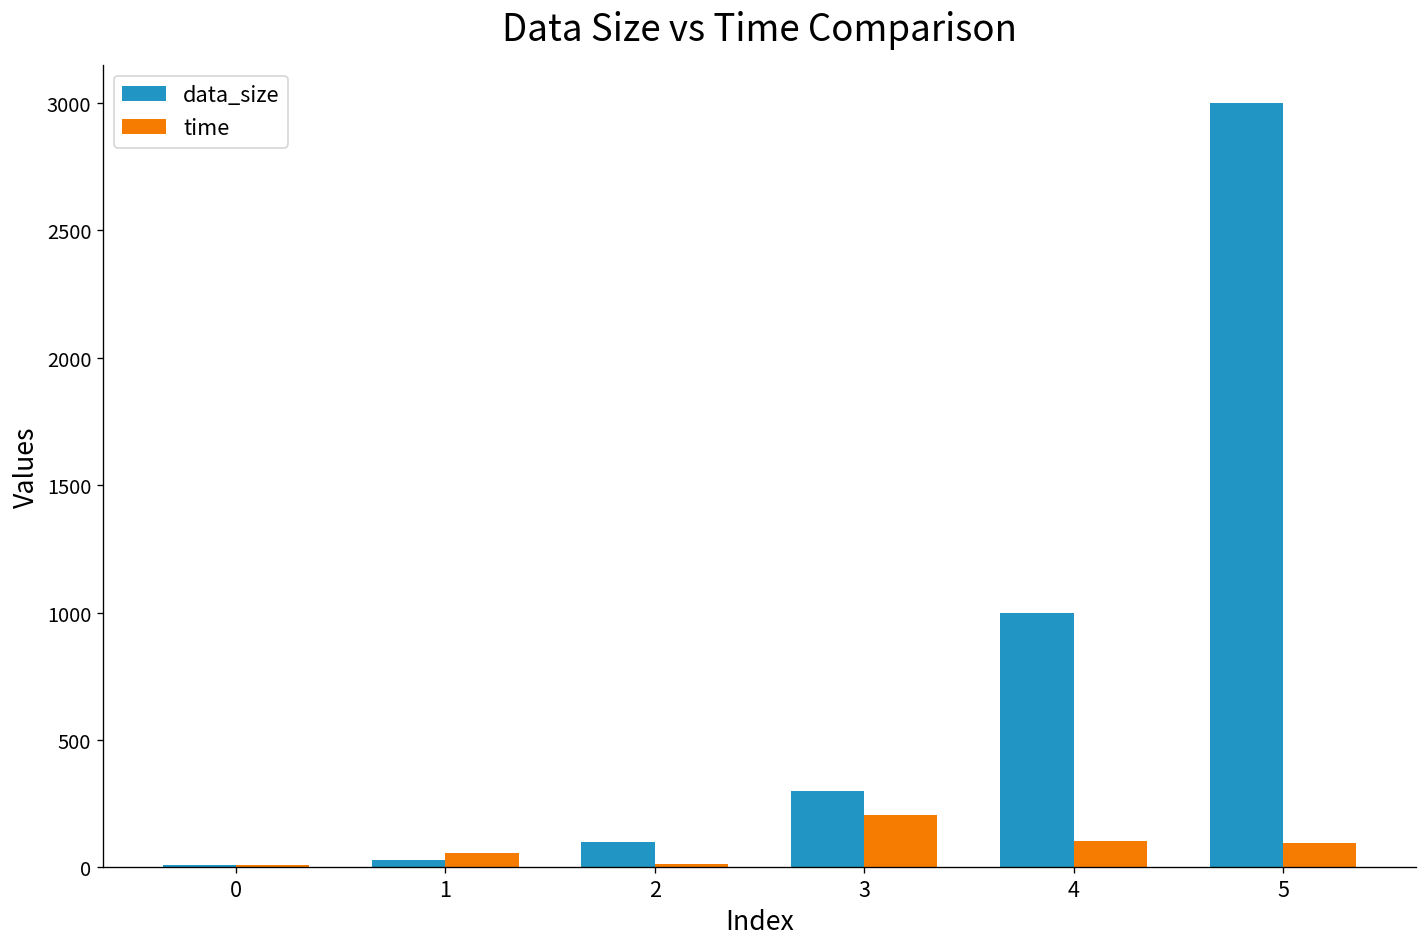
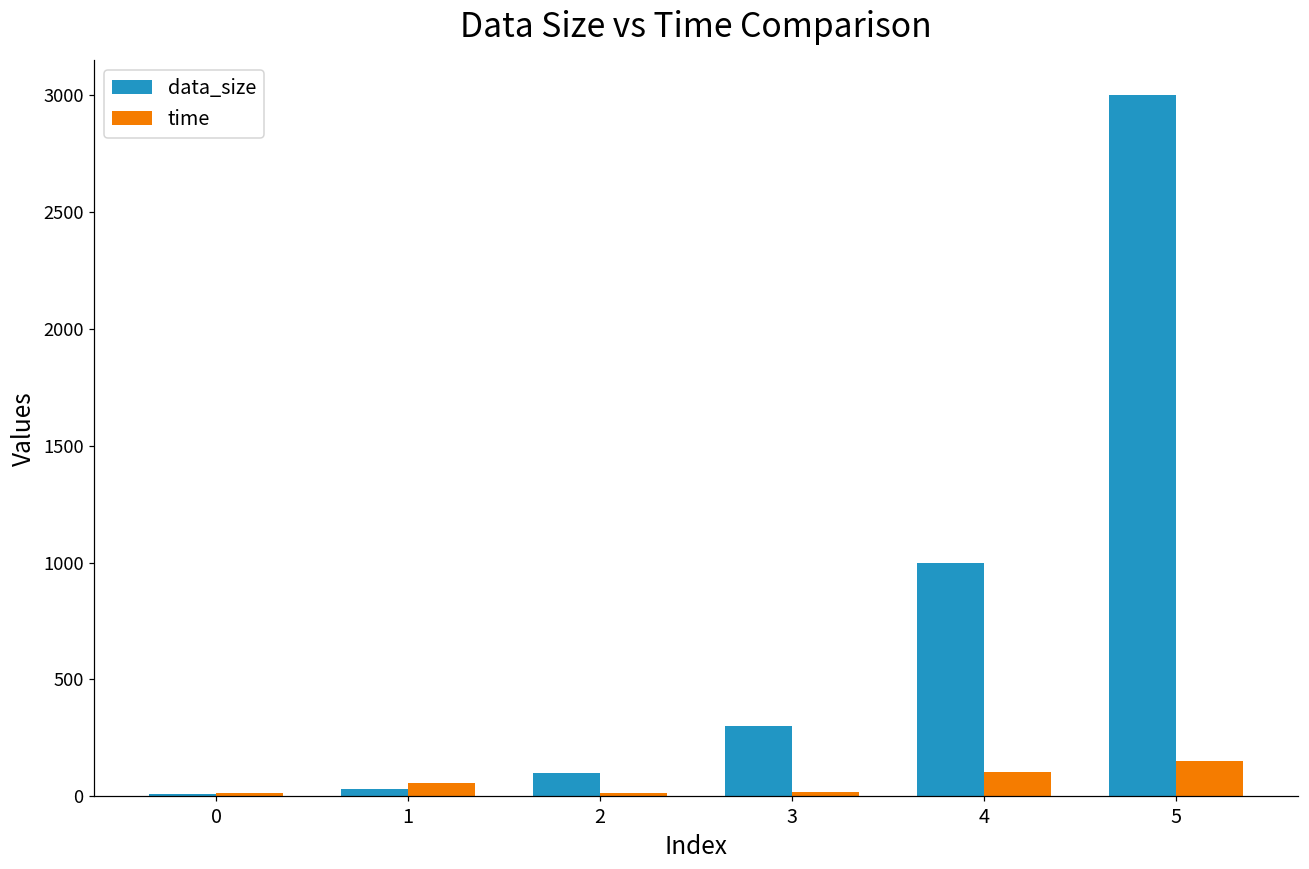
  {
    "data_size": {
      "1": 30,
      "2": 100,
      "3": 300,
      "4": 1000,
      "5": 3000
    },
    "time": {
      "1": 60,
      "2": 10,
-     "3": 210,
+     "3": 20,
      "4": 100,
-     "5": 90
+     "5": 150
    }
  }
